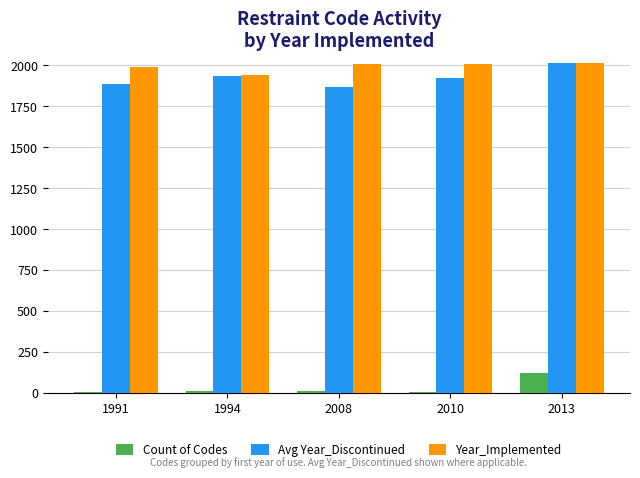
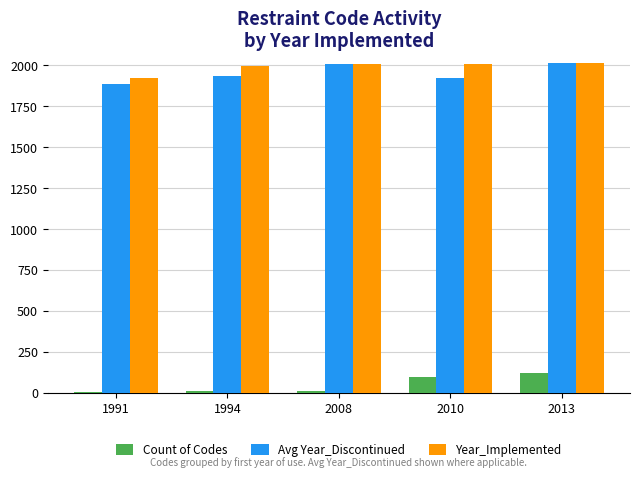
  {
    "Count of Codes": {
-     "2010": 10,
+     "2010": 100,
      "2013": 120
    },
    "Avg Year_Discontinued": {
      "1991": 1890,
      "1994": 1940,
-     "2008": 1870,
+     "2008": 2010,
      "2010": 1920,
      "2013": 2020
    },
    "Year_Implemented": {
-     "1991": 1990,
-     "1994": 1940,
+     "1991": 1920,
+     "1994": 1990,
      "2008": 2010,
      "2010": 2010,
      "2013": 2010
    }
  }
